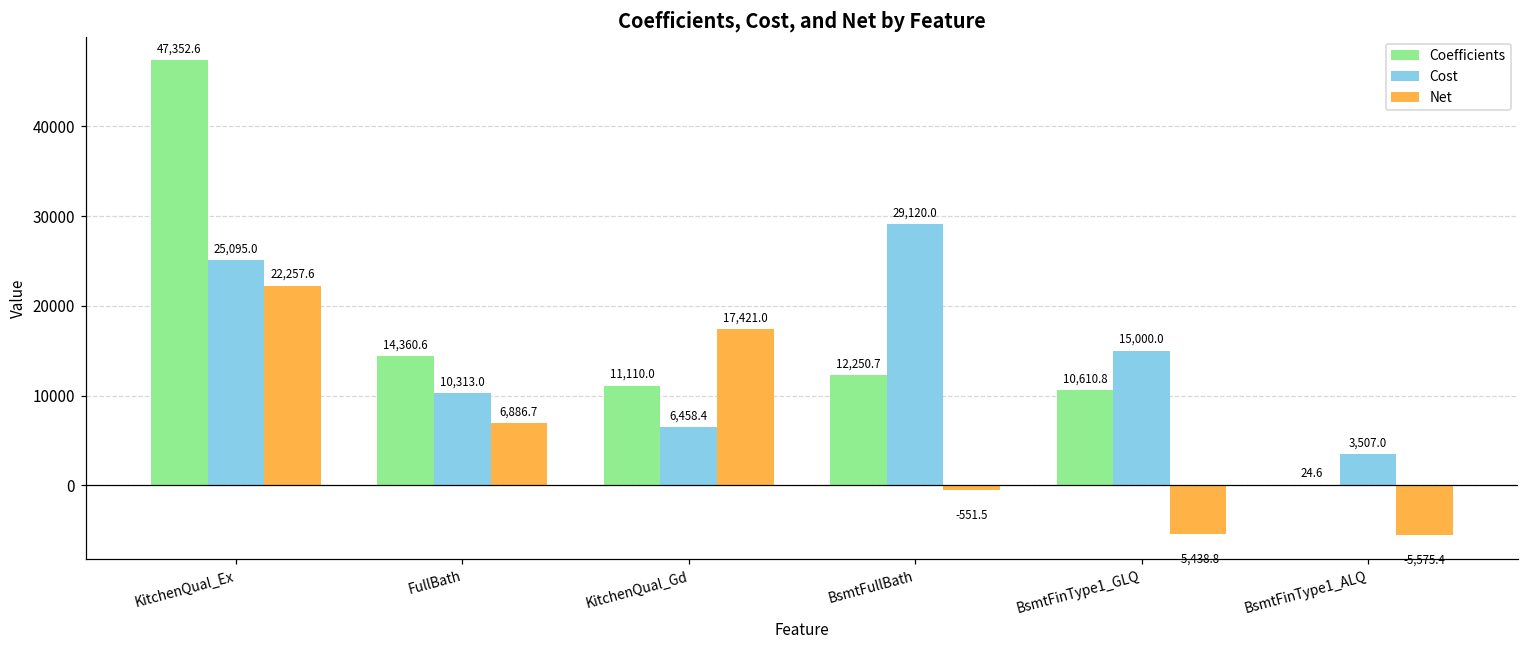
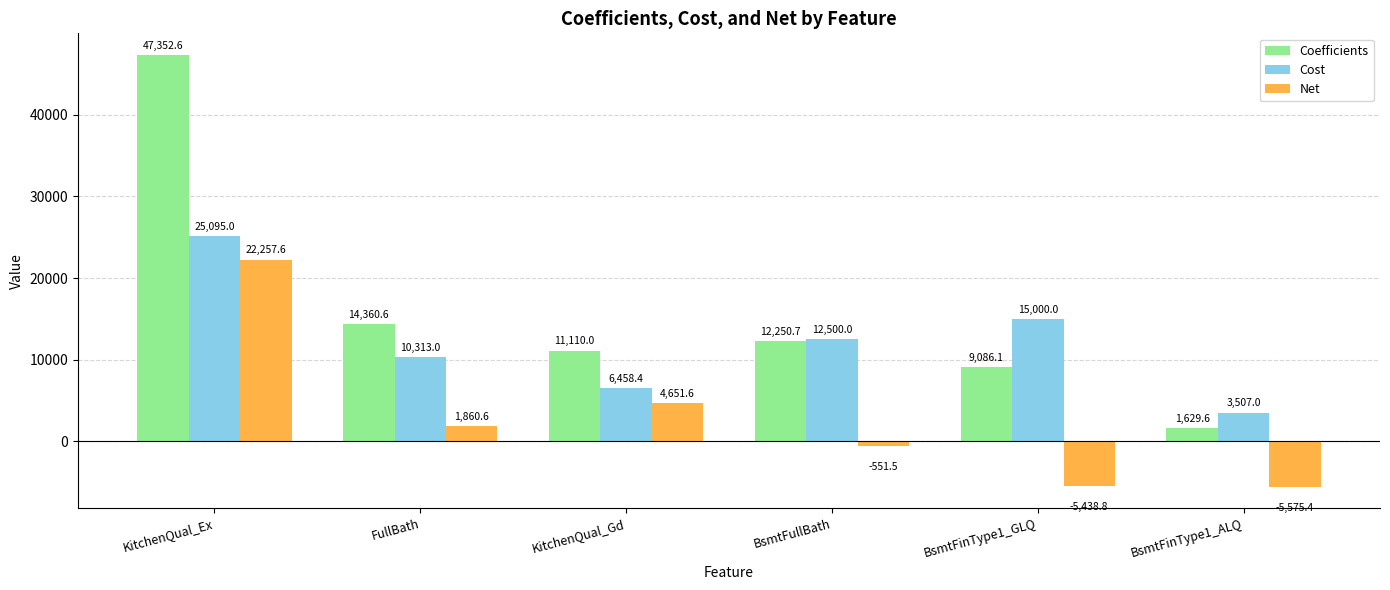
  {
    "Coefficients": {
      "KitchenQual_Ex": "47,352.6",
      "FullBath": "14,360.6",
      "KitchenQual_Gd": "11,110.0",
      "BsmtFullBath": "12,250.7",
-     "BsmtFinType1_GLQ": "10,610.8",
-     "BsmtFinType1_ALQ": "24.6"
+     "BsmtFinType1_GLQ": "9,086.1",
+     "BsmtFinType1_ALQ": "1,629.6"
    },
    "Cost": {
      "KitchenQual_Ex": "25,095.0",
      "FullBath": "10,313.0",
      "KitchenQual_Gd": "6,458.4",
-     "BsmtFullBath": "29,120.0",
+     "BsmtFullBath": "12,500.0",
      "BsmtFinType1_GLQ": "15,000.0",
      "BsmtFinType1_ALQ": "3,507.0"
    },
    "Net": {
      "KitchenQual_Ex": "22,257.6",
-     "FullBath": "6,886.7",
-     "KitchenQual_Gd": "17,421.0",
+     "FullBath": "1,860.6",
+     "KitchenQual_Gd": "4,651.6",
      "BsmtFullBath": "-551.5",
      "BsmtFinType1_GLQ": "-5,438.8",
      "BsmtFinType1_ALQ": "-5,575.4"
    }
  }
